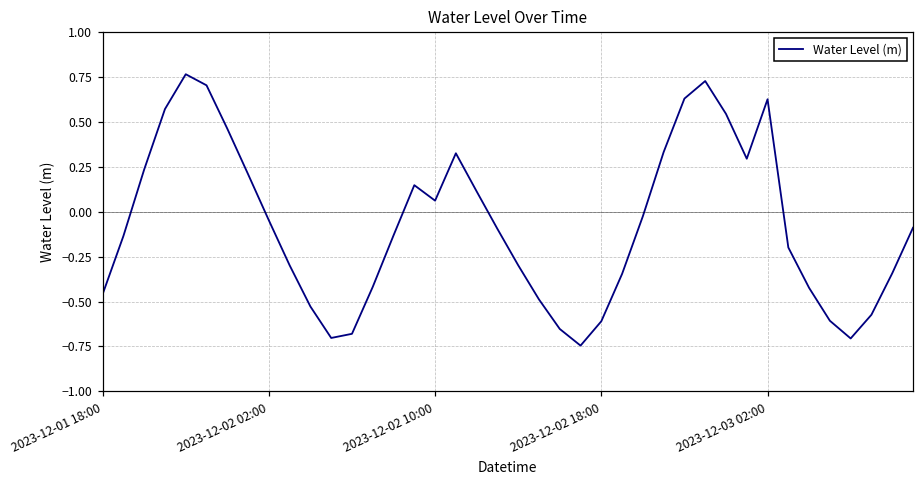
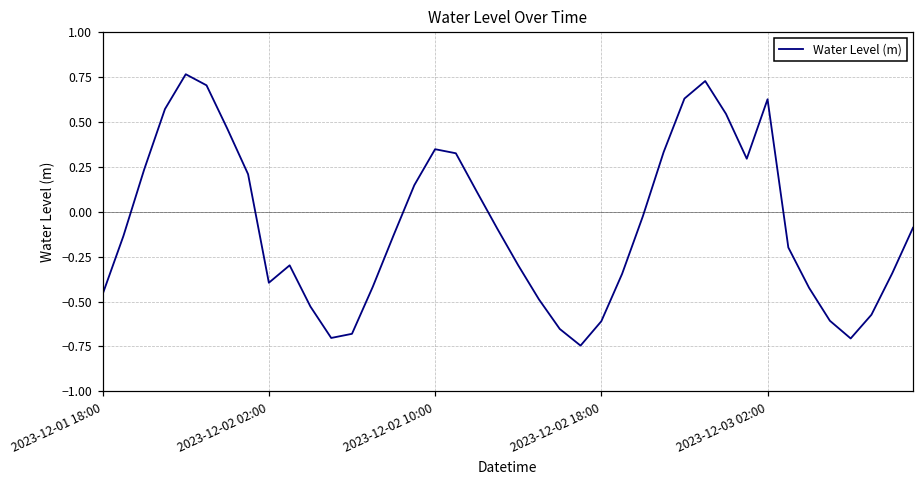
  {
    "2023-12-01 18:00": -0.46,
-   "2023-12-02 02:00": -0.05,
-   "2023-12-02 10:00": 0.06,
+   "2023-12-02 02:00": -0.40,
+   "2023-12-02 10:00": 0.35,
    "2023-12-02 18:00": -0.61,
    "2023-12-03 02:00": 0.63
  }
